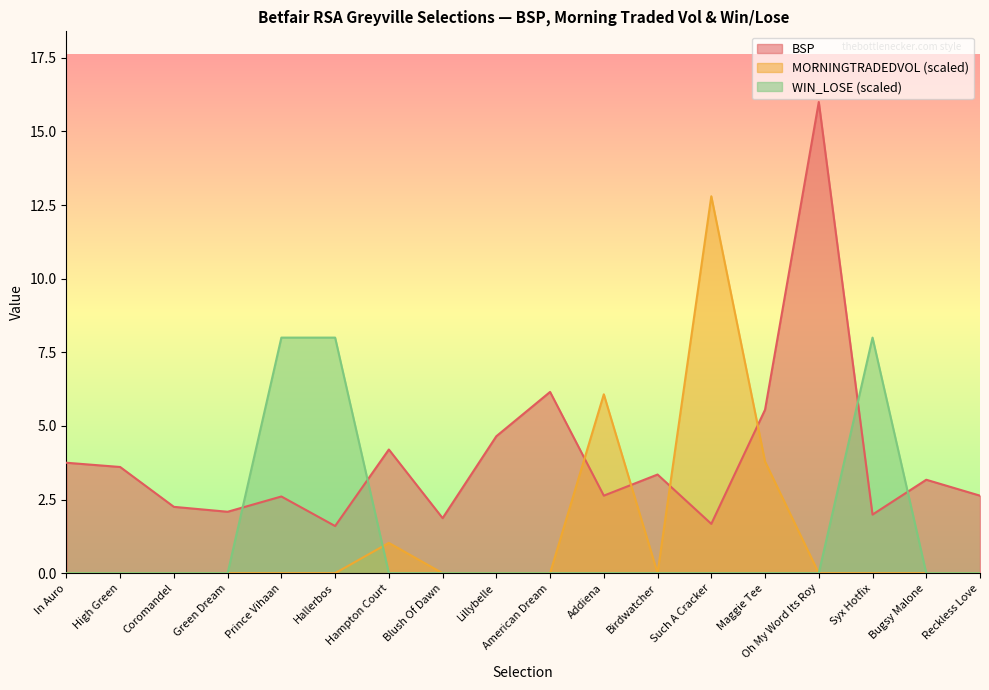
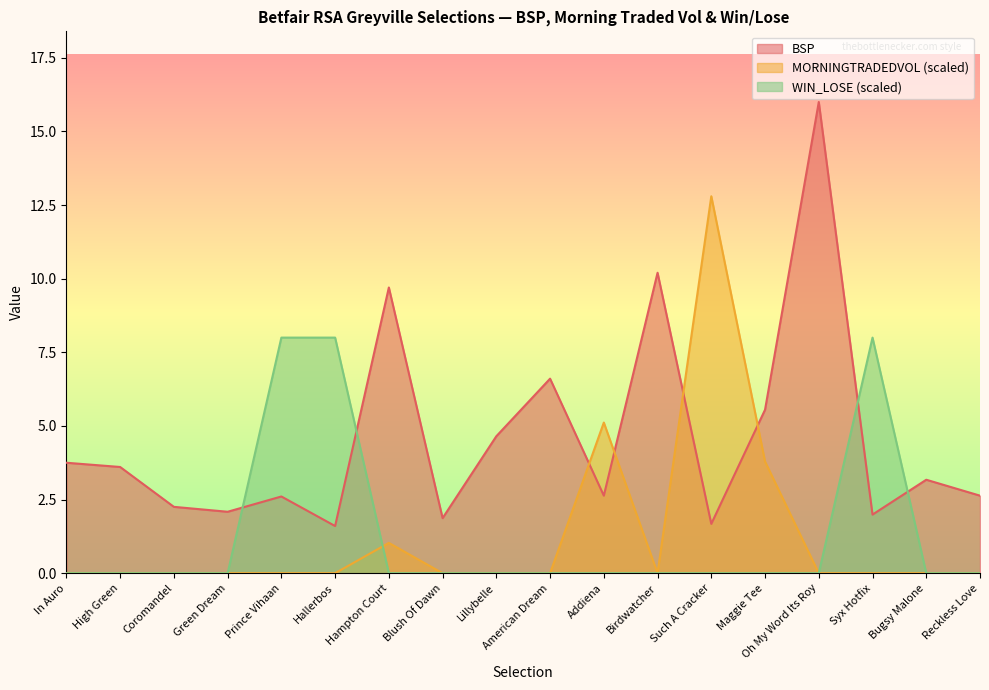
  {
    "BSP": {
      "In Auro": 3.8,
      "High Green": 3.6,
      "Coromandel": 2.3,
      "Green Dream": 2.1,
      "Prince Vihaan": 2.6,
      "Hallerbos": 1.6,
-     "Hampton Court": 4.2,
+     "Hampton Court": 9.7,
      "Blush Of Dawn": 1.9,
      "Lillybelle": 4.7,
-     "American Dream": 6.2,
+     "American Dream": 6.6,
      "Addiena": 2.6,
-     "Birdwatcher": 3.4,
+     "Birdwatcher": 10.2,
      "Such A Cracker": 1.7,
      "Maggie Tee": 5.6,
      "Oh My Word Its Roy": 16.0,
      "Syx Hotfix": 2.0,
      "Bugsy Malone": 3.2,
      "Reckless Love": 2.6
    },
    "MORNINGTRADEDVOL (scaled)": {
      "Prince Vihaan": 0.0,
      "Hallerbos": 0.0,
      "Hampton Court": 1.0,
-     "Addiena": 6.1,
+     "Addiena": 5.1,
      "Such A Cracker": 12.8,
      "Maggie Tee": 3.8,
      "Syx Hotfix": 0.0
    },
    "WIN_LOSE (scaled)": {
      "Prince Vihaan": 8.0,
      "Hallerbos": 8.0,
      "Hampton Court": 0.0,
      "Addiena": 0.0,
      "Such A Cracker": 0.0,
      "Maggie Tee": 0.0,
      "Syx Hotfix": 8.0
    }
  }
